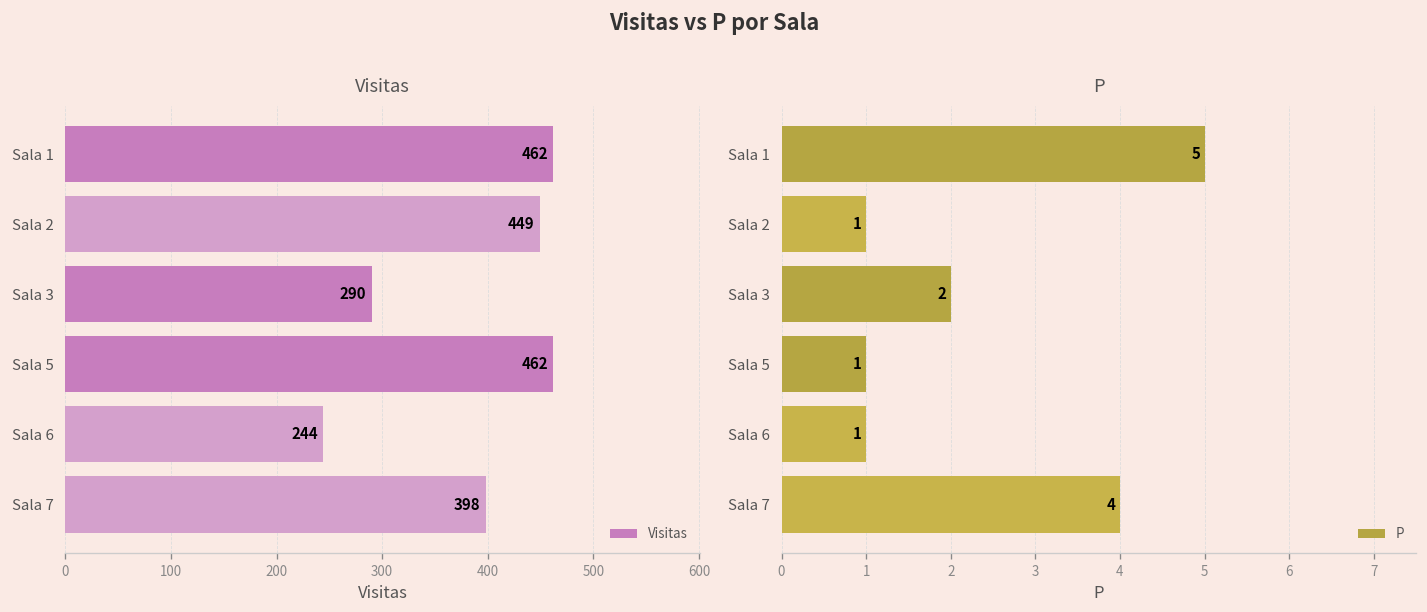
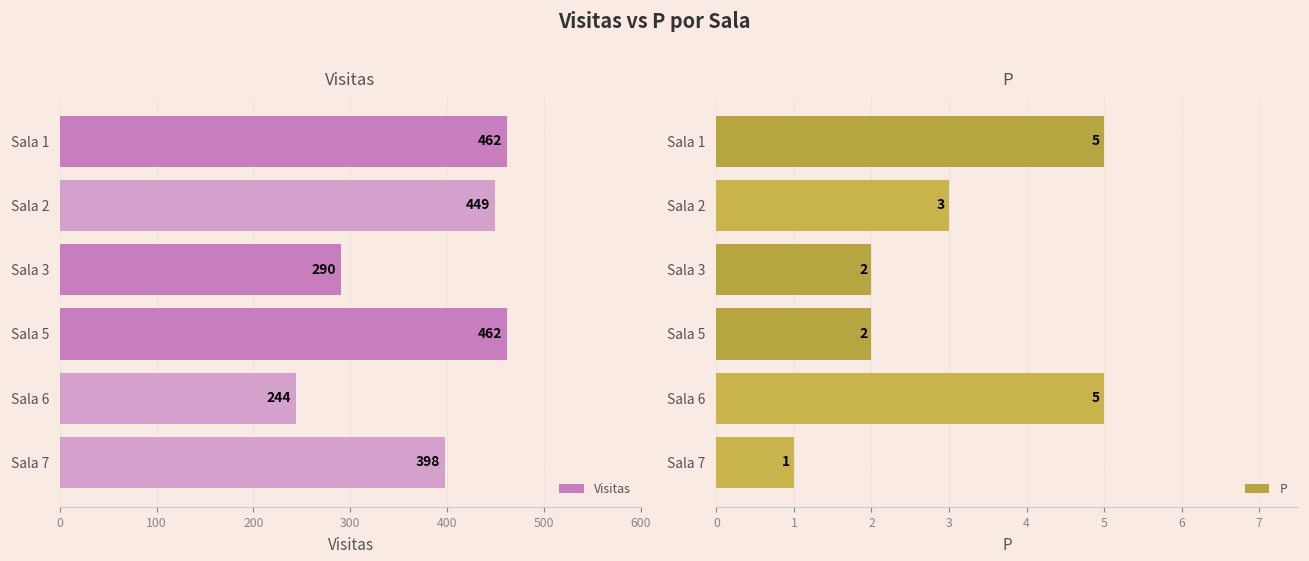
  {
    "Visitas": {
      "Sala 1": 462,
      "Sala 2": 449,
      "Sala 3": 290,
      "Sala 5": 462,
      "Sala 6": 244,
      "Sala 7": 398
    },
    "P": {
      "Sala 1": 5,
-     "Sala 2": 1,
+     "Sala 2": 3,
      "Sala 3": 2,
-     "Sala 5": 1,
-     "Sala 6": 1,
-     "Sala 7": 4
+     "Sala 5": 2,
+     "Sala 6": 5,
+     "Sala 7": 1
    }
  }
